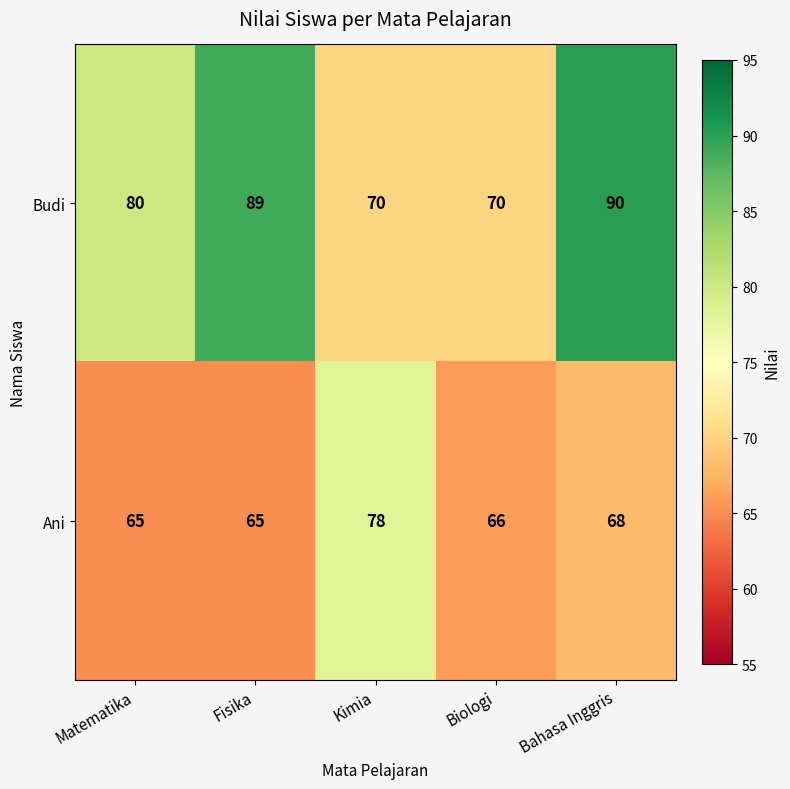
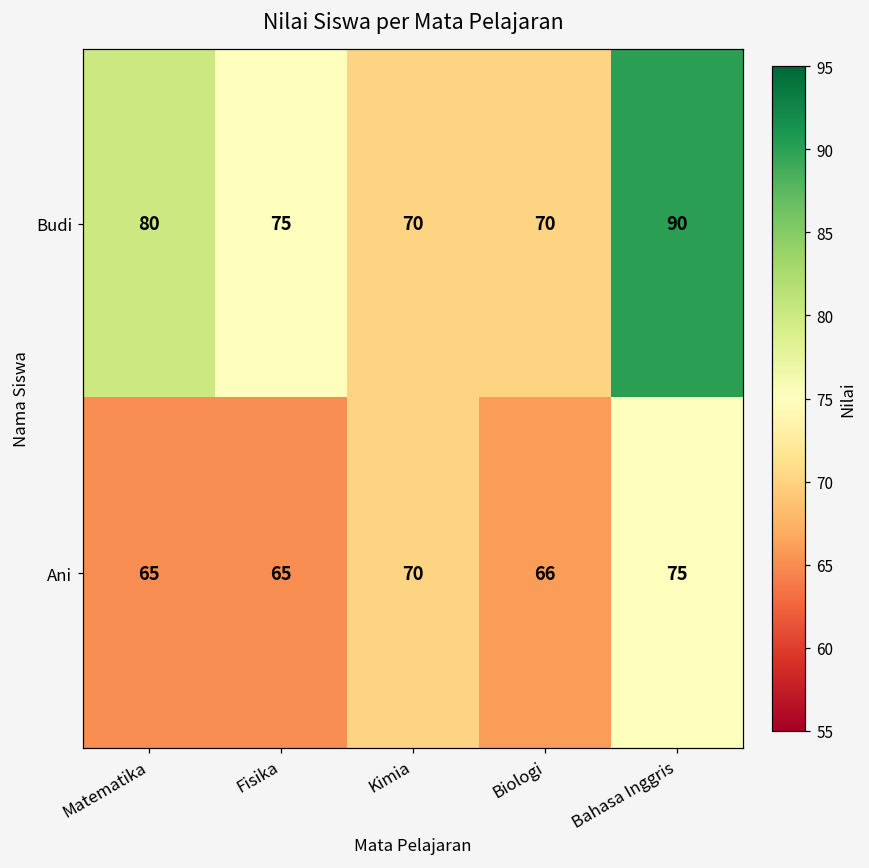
  {
    "Budi": {
      "Matematika": 80,
-     "Fisika": 89,
+     "Fisika": 75,
      "Kimia": 70,
      "Biologi": 70,
      "Bahasa Inggris": 90
    },
    "Ani": {
      "Matematika": 65,
      "Fisika": 65,
-     "Kimia": 78,
+     "Kimia": 70,
      "Biologi": 66,
-     "Bahasa Inggris": 68
+     "Bahasa Inggris": 75
    }
  }
